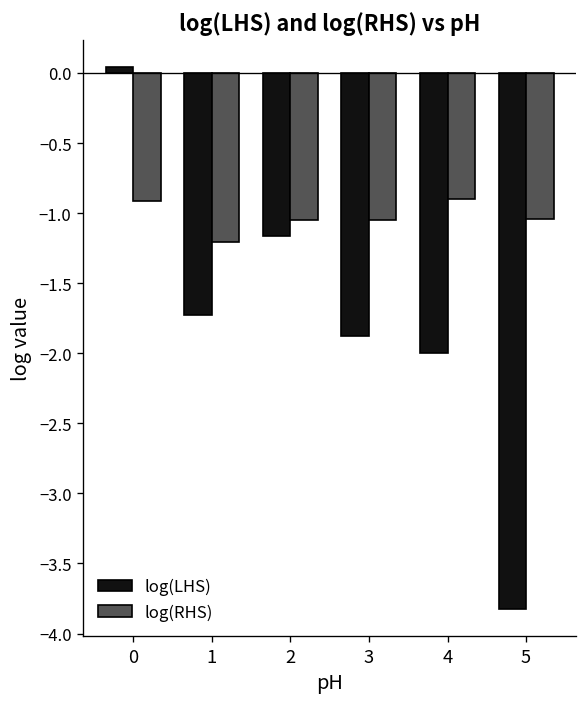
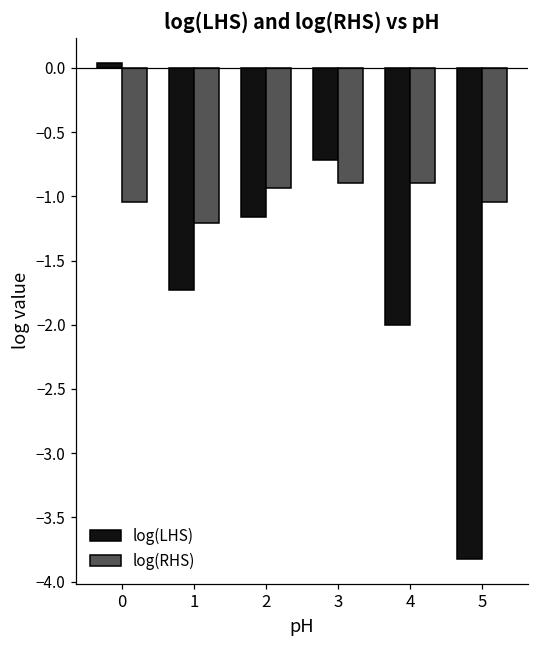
  {
    "log(LHS)": {
      "0": 0.04,
      "1": -1.73,
      "2": -1.16,
-     "3": -1.87,
+     "3": -0.72,
      "4": -2.00,
      "5": -3.82
    },
    "log(RHS)": {
-     "0": -0.91,
+     "0": -1.05,
      "1": -1.20,
-     "2": -1.05,
-     "3": -1.05,
+     "2": -0.94,
+     "3": -0.90,
      "4": -0.90,
      "5": -1.04
    }
  }
